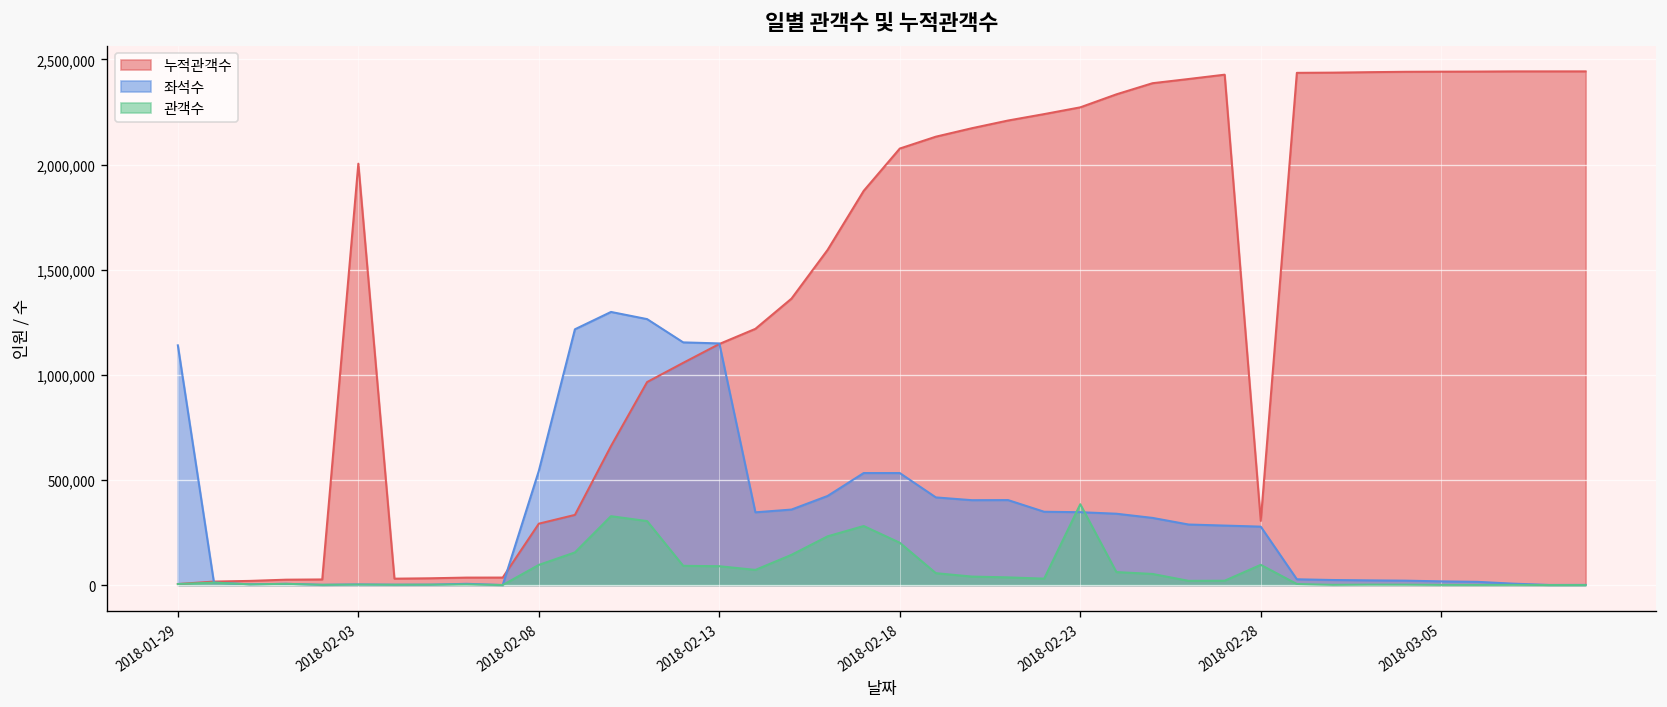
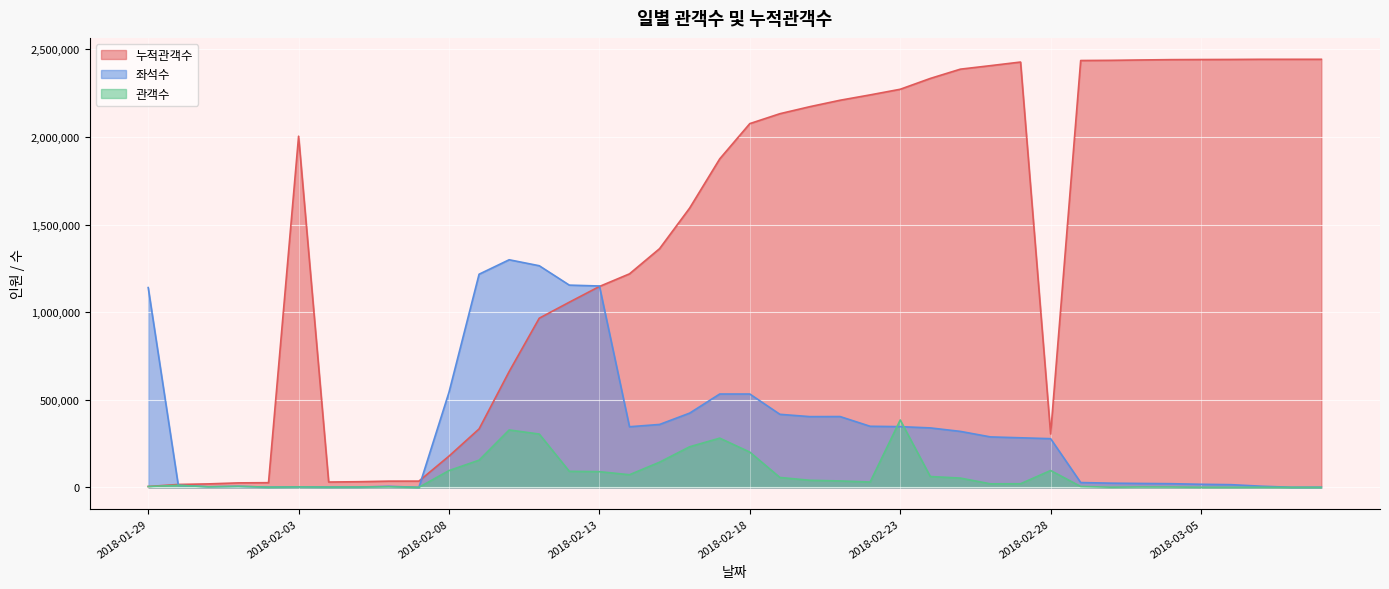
  {
    "누적관객수": {
      "2018-02-03": "2,000,000",
-     "2018-02-08": "290,000",
+     "2018-02-08": "180,000",
      "2018-02-18": "2,080,000",
      "2018-02-23": "2,270,000",
      "2018-02-28": "310,000",
      "2018-03-05": "2,440,000"
    },
    "좌석수": {
      "2018-01-29": "1,140,000",
      "2018-02-08": "540,000",
      "2018-02-18": "530,000",
      "2018-02-23": "350,000",
      "2018-02-28": "280,000",
      "2018-03-05": "20,000"
    },
    "관객수": {
      "2018-02-08": "100,000",
      "2018-02-13": "90,000",
      "2018-02-18": "200,000",
      "2018-02-23": "380,000",
      "2018-02-28": "100,000",
      "2018-03-05": "0"
    }
  }
